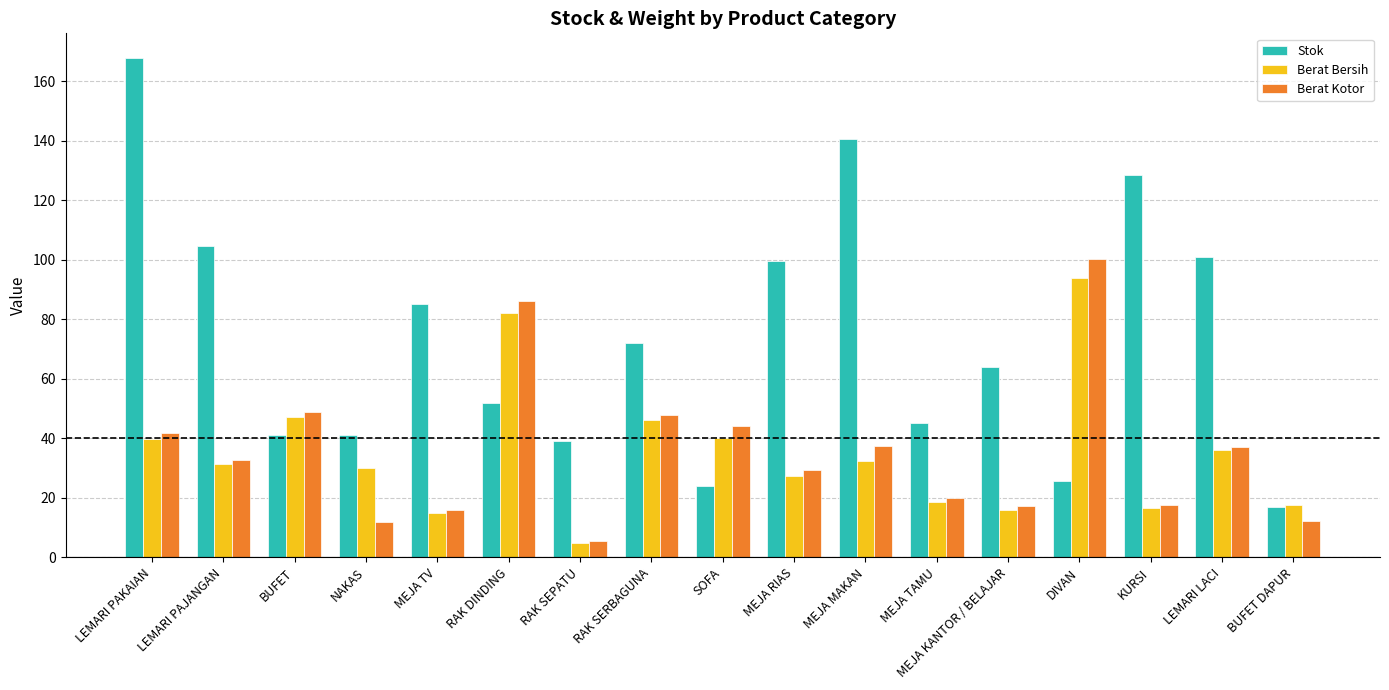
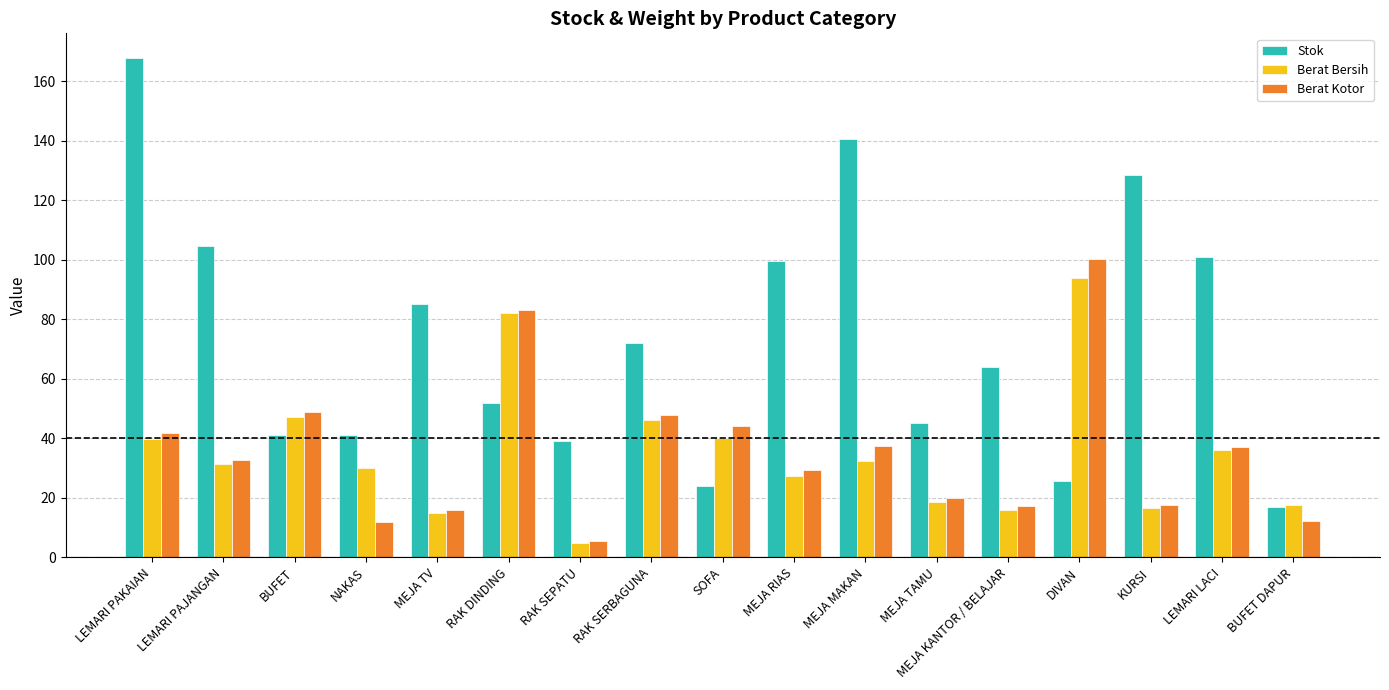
  {
    "Stok": {
      "LEMARI PAKAIAN": 168,
      "LEMARI PAJANGAN": 105,
      "BUFET": 41,
      "NAKAS": 41,
      "MEJA TV": 85,
      "RAK DINDING": 52,
      "RAK SEPATU": 39,
      "RAK SERBAGUNA": 72,
      "SOFA": 24,
      "MEJA RIAS": 100,
      "MEJA MAKAN": 141,
      "MEJA TAMU": 45,
      "MEJA KANTOR / BELAJAR": 64,
      "DIVAN": 26,
      "KURSI": 129,
      "LEMARI LACI": 101,
      "BUFET DAPUR": 17
    },
    "Berat Bersih": {
      "LEMARI PAKAIAN": 40,
      "LEMARI PAJANGAN": 31,
      "BUFET": 47,
      "NAKAS": 30,
      "MEJA TV": 15,
      "RAK DINDING": 82,
      "RAK SEPATU": 5,
      "RAK SERBAGUNA": 46,
      "SOFA": 40,
      "MEJA RIAS": 28,
      "MEJA MAKAN": 33,
      "MEJA TAMU": 19,
      "MEJA KANTOR / BELAJAR": 16,
      "DIVAN": 94,
      "KURSI": 17,
      "LEMARI LACI": 36,
      "BUFET DAPUR": 18
    },
    "Berat Kotor": {
      "LEMARI PAKAIAN": 42,
      "LEMARI PAJANGAN": 33,
      "BUFET": 49,
      "NAKAS": 12,
      "MEJA TV": 16,
-     "RAK DINDING": 86,
+     "RAK DINDING": 83,
      "RAK SEPATU": 6,
      "RAK SERBAGUNA": 48,
      "SOFA": 44,
      "MEJA RIAS": 30,
      "MEJA MAKAN": 37,
      "MEJA TAMU": 20,
      "MEJA KANTOR / BELAJAR": 17,
      "DIVAN": 100,
      "KURSI": 18,
      "LEMARI LACI": 37,
      "BUFET DAPUR": 12
    }
  }
